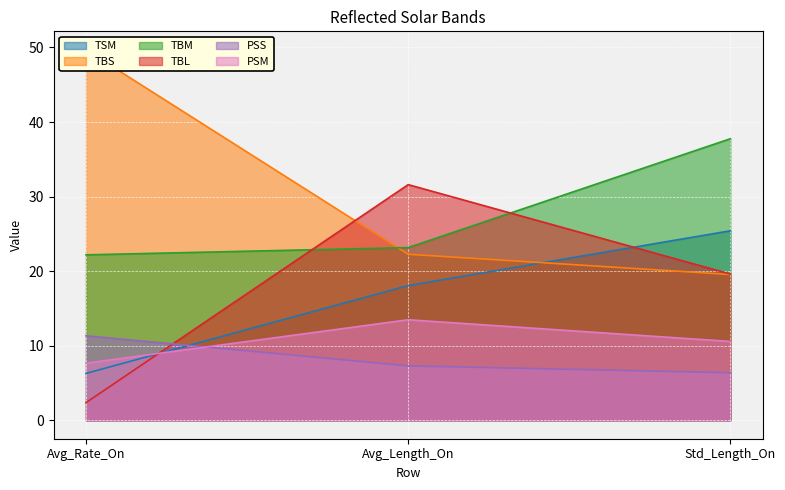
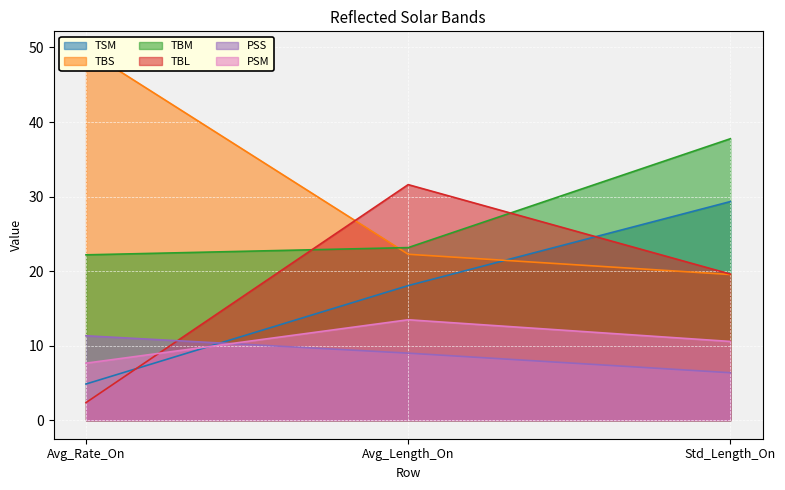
  {
    "TSM": {
-     "Avg_Rate_On": 6,
+     "Avg_Rate_On": 5,
      "Avg_Length_On": 18,
-     "Std_Length_On": 25
+     "Std_Length_On": 29
    },
    "TBS": {
      "Avg_Length_On": 22
    },
    "TBM": {
      "Avg_Rate_On": 22,
      "Avg_Length_On": 23,
      "Std_Length_On": 38
    },
    "TBL": {
      "Avg_Rate_On": 2,
      "Avg_Length_On": 32
    },
    "PSS": {
      "Avg_Rate_On": 11,
-     "Avg_Length_On": 7,
+     "Avg_Length_On": 9,
      "Std_Length_On": 6
    },
    "PSM": {
      "Avg_Rate_On": 8,
      "Avg_Length_On": 13,
      "Std_Length_On": 11
    }
  }
